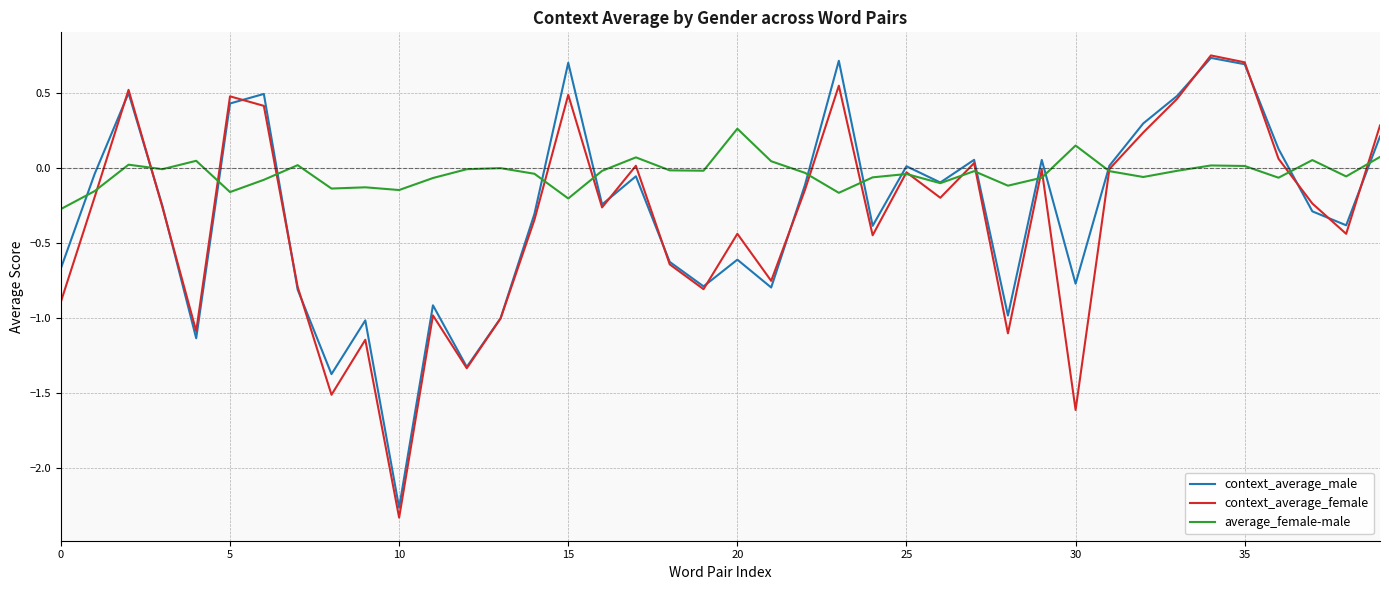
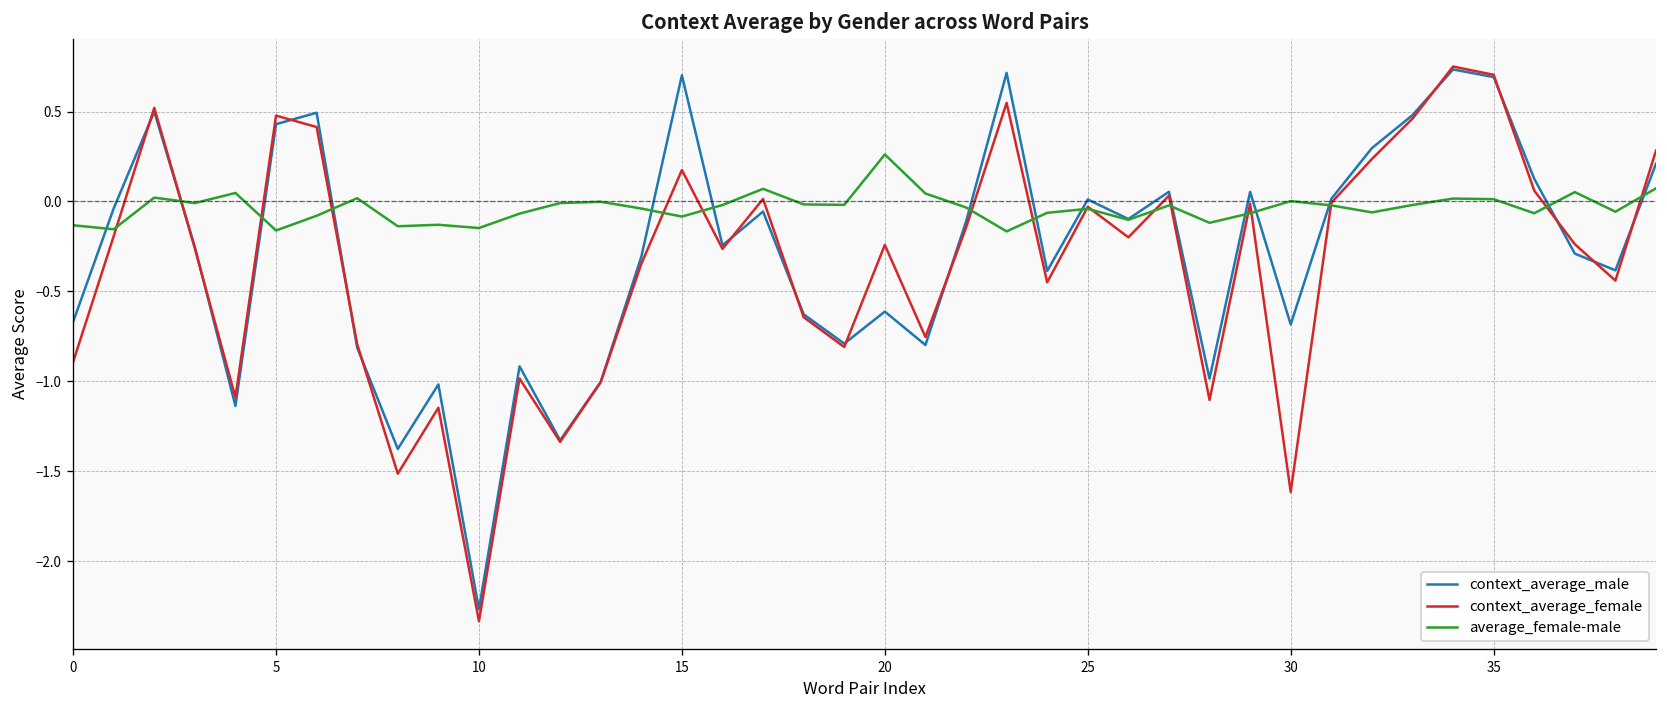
  {
    "context_average_male": {
      "0": -0.67,
      "5": 0.43,
      "10": -2.27,
      "15": 0.70,
      "20": -0.61,
      "25": 0.01,
-     "30": -0.77
+     "30": -0.68
    },
    "context_average_female": {
      "0": -0.89,
      "5": 0.48,
      "10": -2.33,
-     "15": 0.49,
-     "20": -0.44,
+     "15": 0.17,
+     "20": -0.24,
      "30": -1.62
    },
    "average_female-male": {
-     "0": -0.27,
+     "0": -0.13,
      "5": -0.16,
      "10": -0.15,
-     "15": -0.20,
+     "15": -0.08,
      "20": 0.26,
-     "30": 0.15,
+     "30": 0.00,
      "35": 0.01
    }
  }
